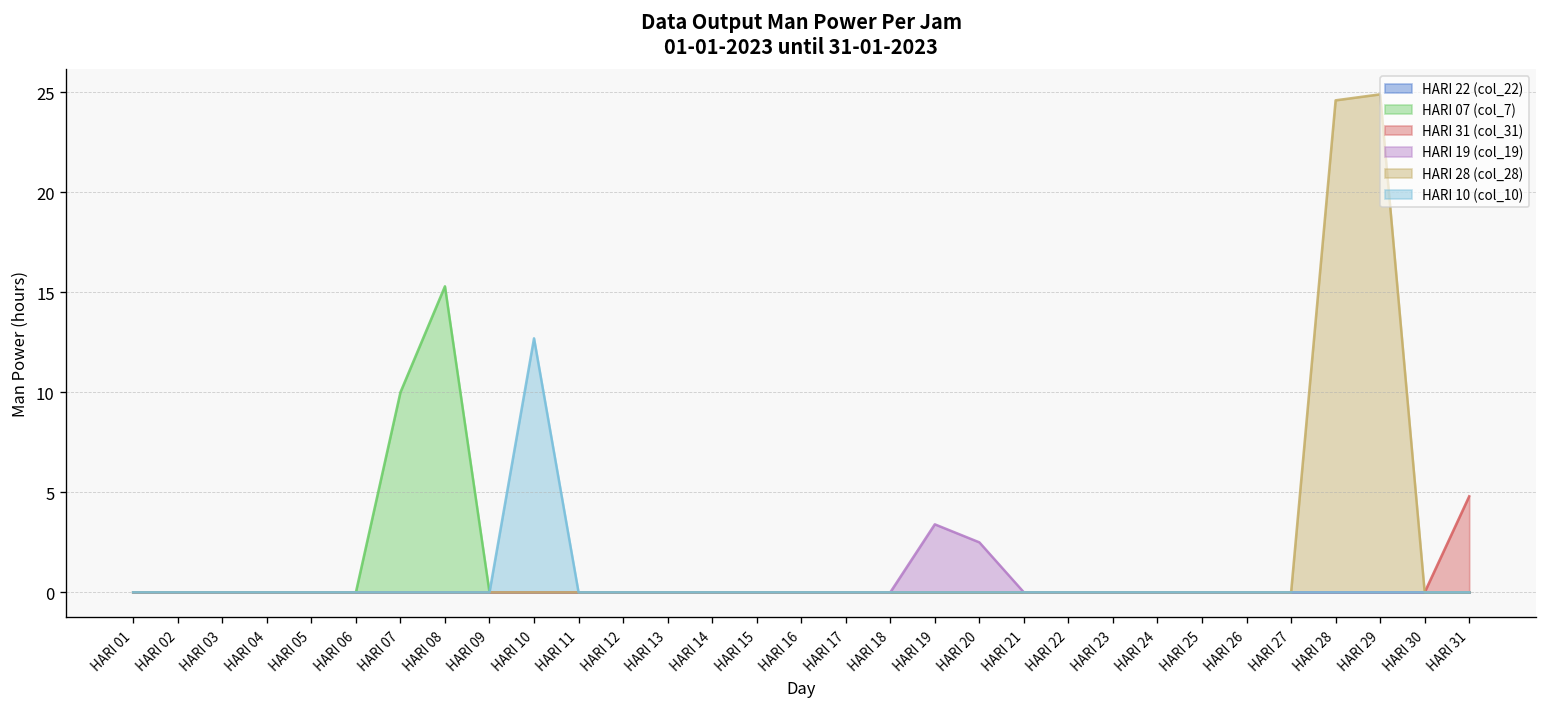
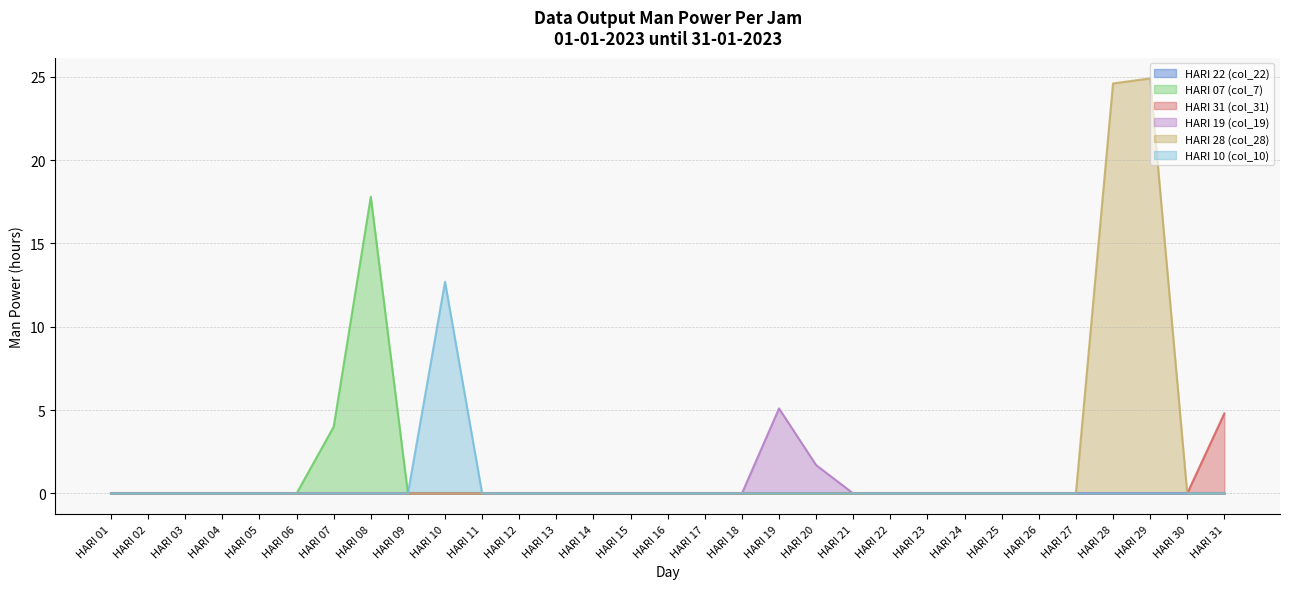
  {
    "HARI 07 (col_7)": {
-     "HARI 07": 10,
-     "HARI 08": 15.3
+     "HARI 07": 4,
+     "HARI 08": 17.8
    },
    "HARI 19 (col_19)": {
-     "HARI 19": 3.4,
-     "HARI 20": 2.5
+     "HARI 19": 5.1,
+     "HARI 20": 1.7
    }
  }
